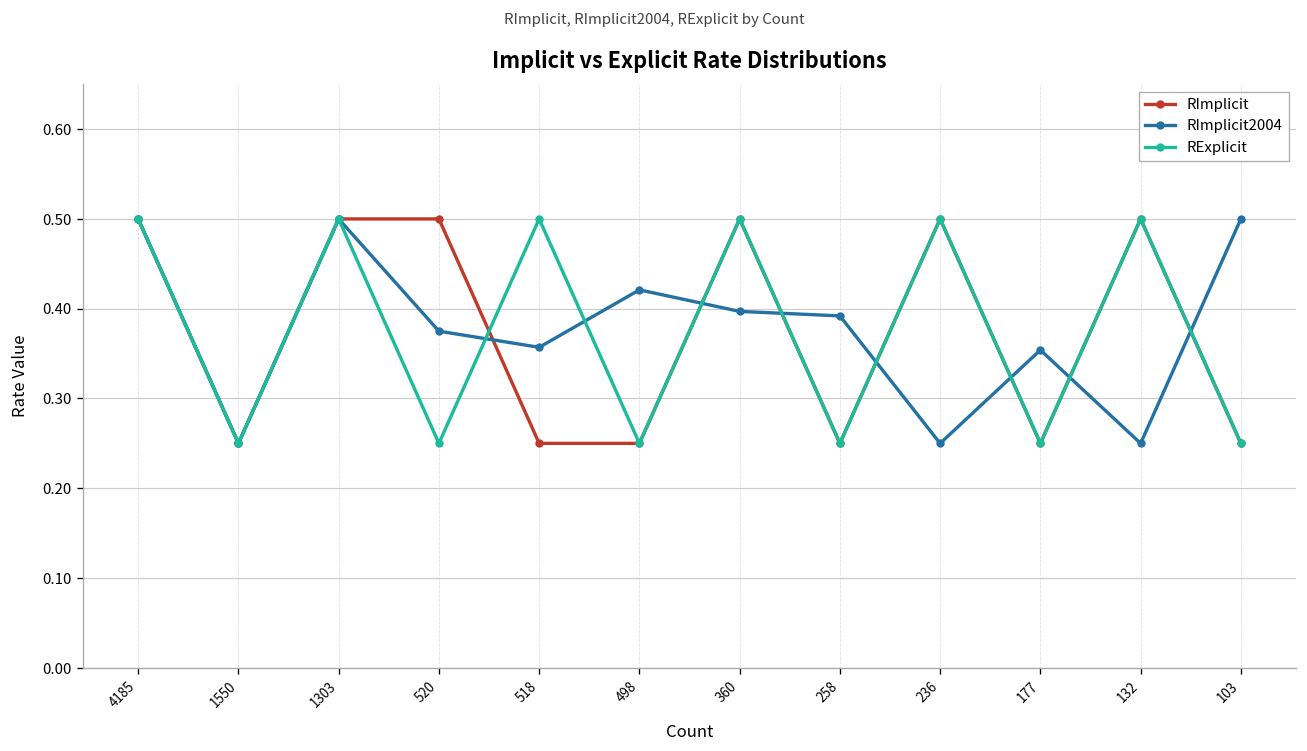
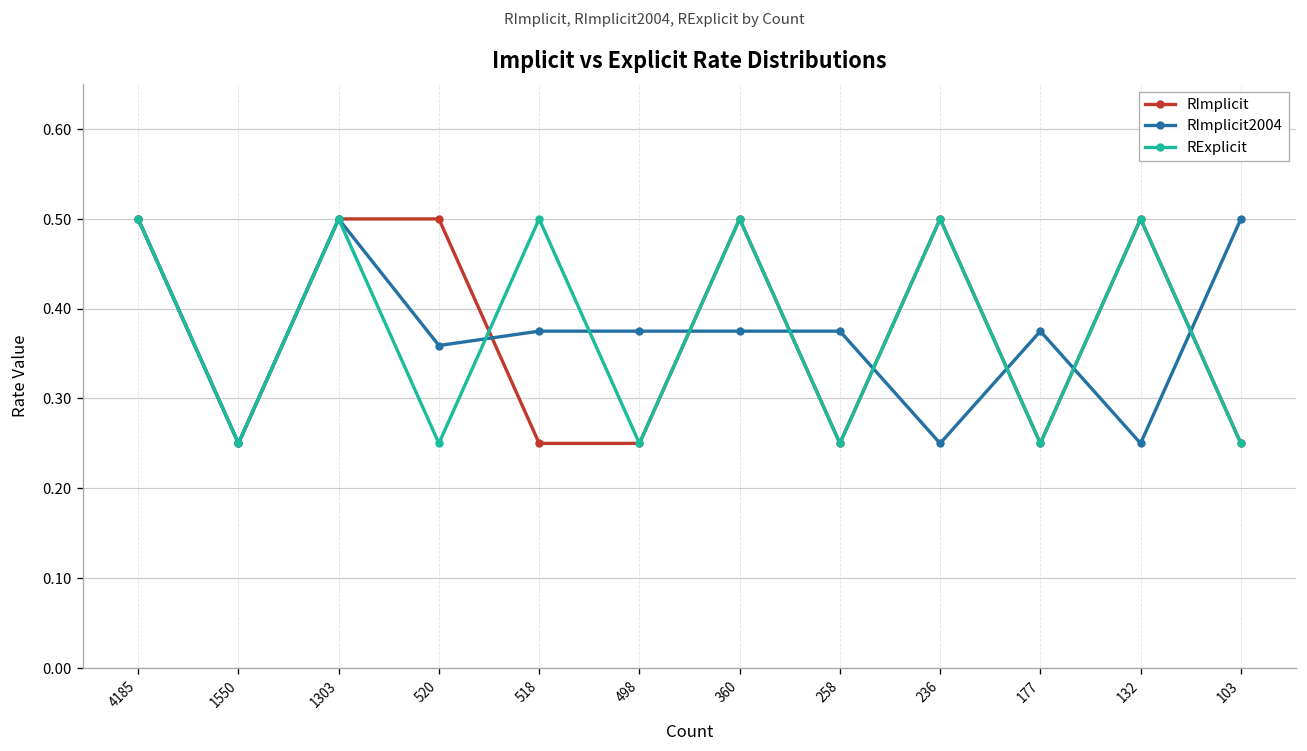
  {
    "RImplicit": {
      "520": 0.50,
      "518": 0.25
    },
    "RImplicit2004": {
-     "520": 0.38,
-     "518": 0.36,
-     "498": 0.42,
-     "360": 0.40,
-     "258": 0.39,
+     "520": 0.36,
+     "518": 0.38,
+     "498": 0.38,
+     "360": 0.38,
+     "258": 0.38,
      "236": 0.25,
-     "177": 0.35,
+     "177": 0.38,
      "132": 0.25,
      "103": 0.50
    },
    "RExplicit": {
      "520": 0.25,
      "518": 0.50
    }
  }
